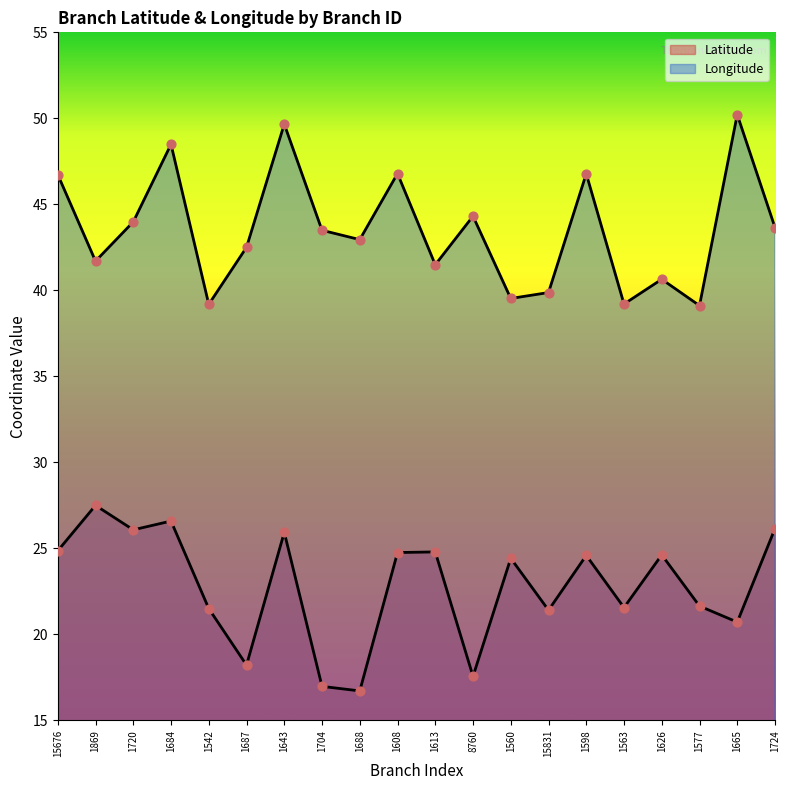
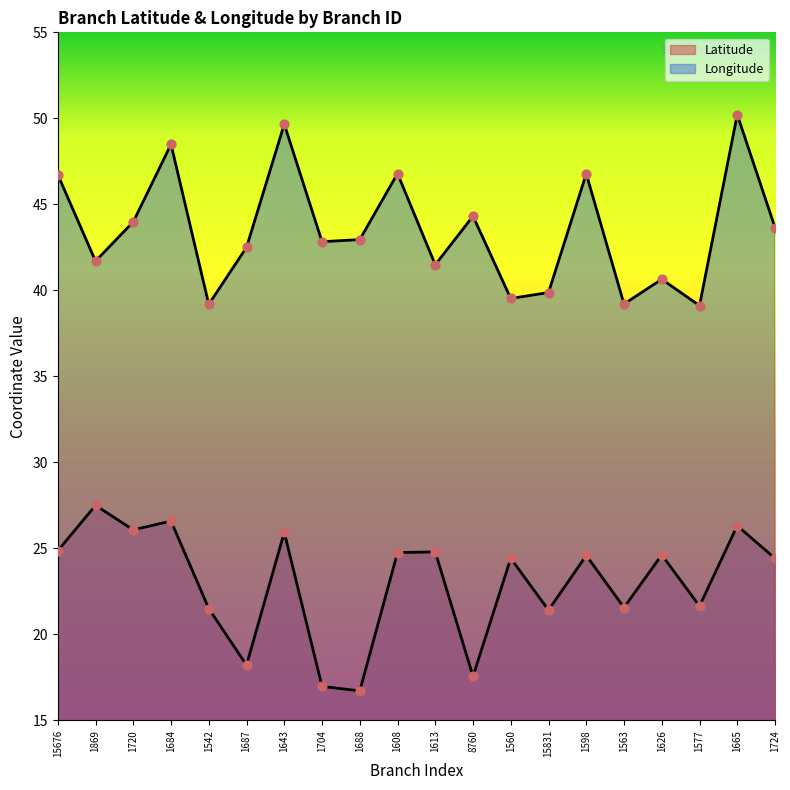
  {
    "Latitude": {
      "15676": 24.9,
      "1869": 27.5,
      "1720": 26.1,
      "1684": 26.6,
      "1542": 21.5,
      "1687": 18.2,
      "1643": 25.9,
      "1704": 17.0,
      "1688": 16.7,
      "1608": 24.8,
      "1613": 24.8,
      "8760": 17.6,
      "1560": 24.4,
      "15831": 21.4,
      "1598": 24.6,
      "1563": 21.6,
      "1626": 24.6,
      "1577": 21.6,
-     "1665": 20.7,
-     "1724": 26.2
+     "1665": 26.3,
+     "1724": 24.4
    },
    "Longitude": {
      "15676": 46.7,
      "1869": 41.7,
      "1720": 44.0,
      "1684": 48.5,
      "1542": 39.2,
      "1687": 42.5,
      "1643": 49.7,
-     "1704": 43.5,
+     "1704": 42.8,
      "1688": 42.9,
      "1608": 46.8,
      "1613": 41.5,
      "8760": 44.3,
      "1560": 39.5,
      "15831": 39.9,
      "1598": 46.8,
      "1563": 39.2,
      "1626": 40.6,
      "1577": 39.1,
      "1665": 50.2,
      "1724": 43.7
    }
  }
